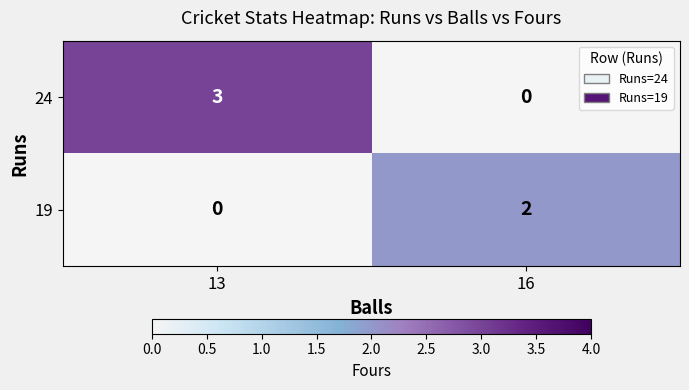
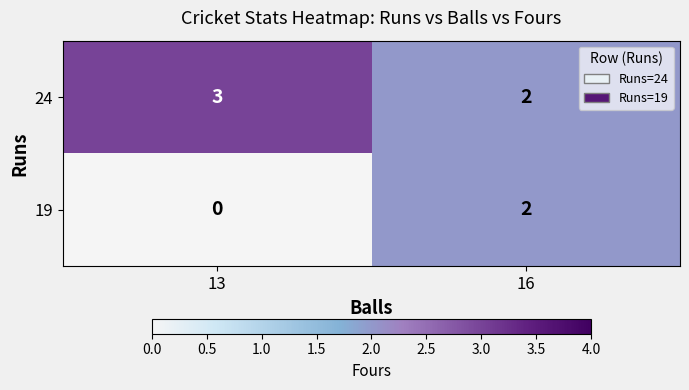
  {
    "24": {
      "13": 3,
-     "16": 0
+     "16": 2
    },
    "19": {
      "13": 0,
      "16": 2
    }
  }
